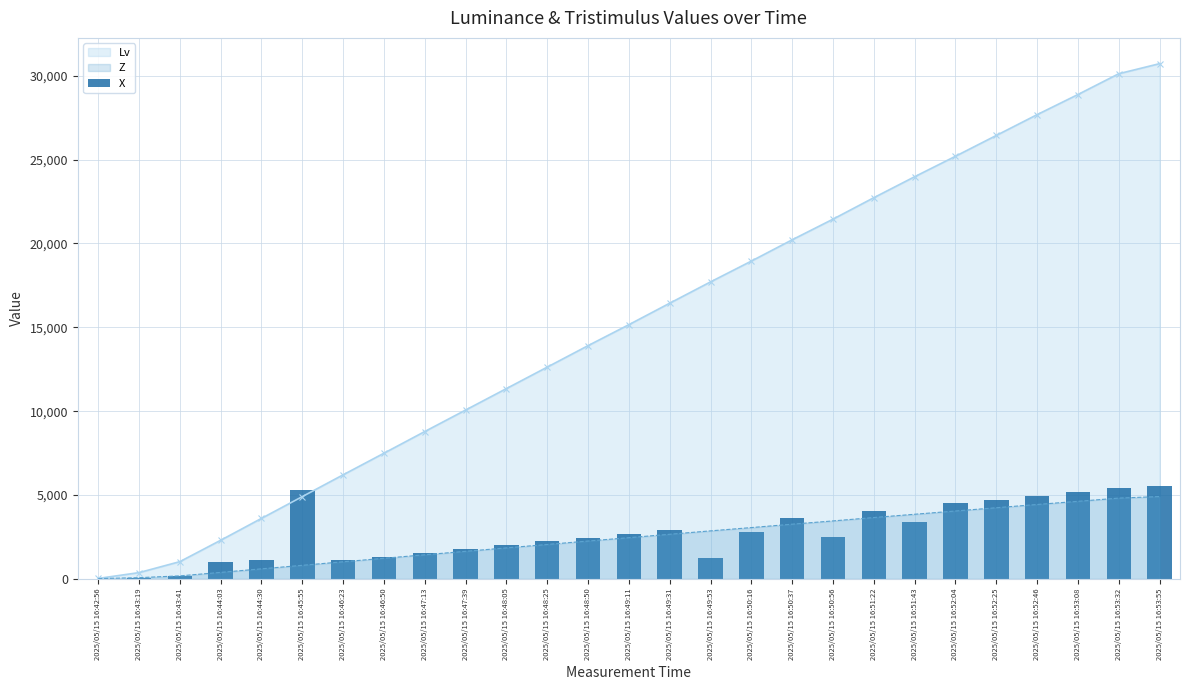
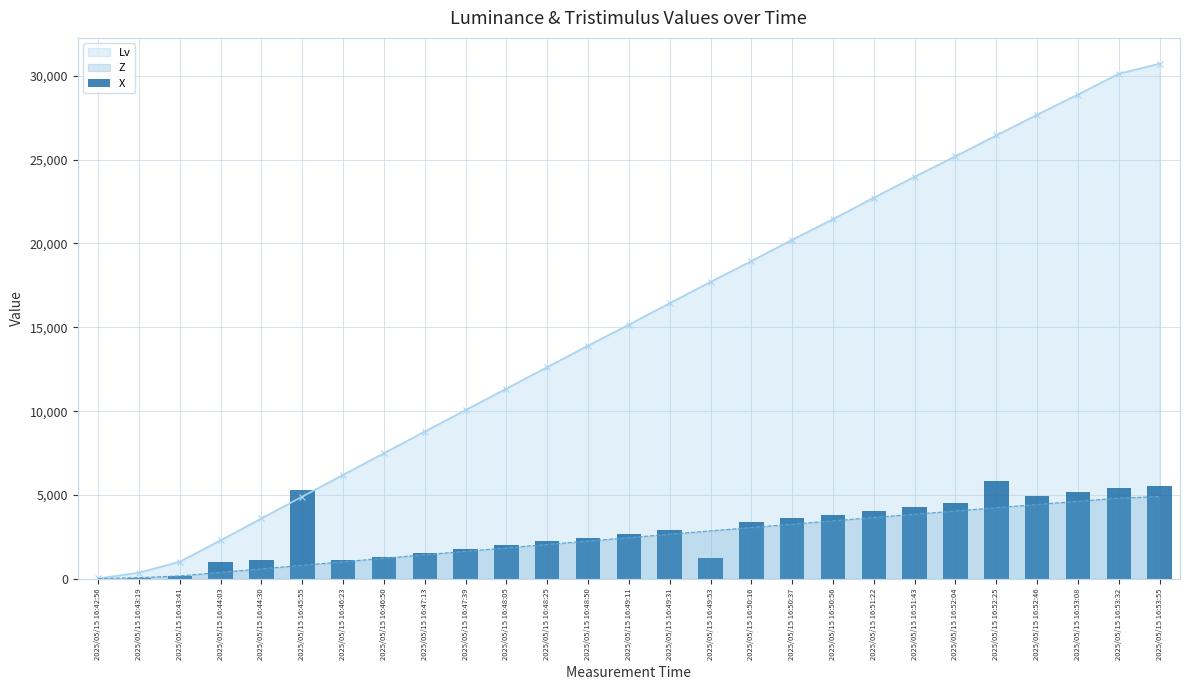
  {
    "X": {
      "2025/05/15 16:43:41": "200",
      "2025/05/15 16:44:03": "1,000",
      "2025/05/15 16:44:30": "1,200",
      "2025/05/15 16:45:55": "5,300",
      "2025/05/15 16:46:23": "1,100",
      "2025/05/15 16:46:50": "1,300",
      "2025/05/15 16:47:13": "1,600",
      "2025/05/15 16:47:39": "1,800",
      "2025/05/15 16:48:05": "2,000",
      "2025/05/15 16:48:25": "2,200",
      "2025/05/15 16:48:50": "2,500",
      "2025/05/15 16:49:11": "2,700",
      "2025/05/15 16:49:31": "2,900",
      "2025/05/15 16:49:53": "1,300",
-     "2025/05/15 16:50:16": "2,800",
+     "2025/05/15 16:50:16": "3,400",
      "2025/05/15 16:50:37": "3,600",
-     "2025/05/15 16:50:56": "2,500",
+     "2025/05/15 16:50:56": "3,800",
      "2025/05/15 16:51:22": "4,100",
-     "2025/05/15 16:51:43": "3,400",
+     "2025/05/15 16:51:43": "4,300",
      "2025/05/15 16:52:04": "4,500",
-     "2025/05/15 16:52:25": "4,700",
+     "2025/05/15 16:52:25": "5,800",
      "2025/05/15 16:52:46": "5,000",
      "2025/05/15 16:53:08": "5,200",
      "2025/05/15 16:53:32": "5,400",
      "2025/05/15 16:53:55": "5,500"
    }
  }
